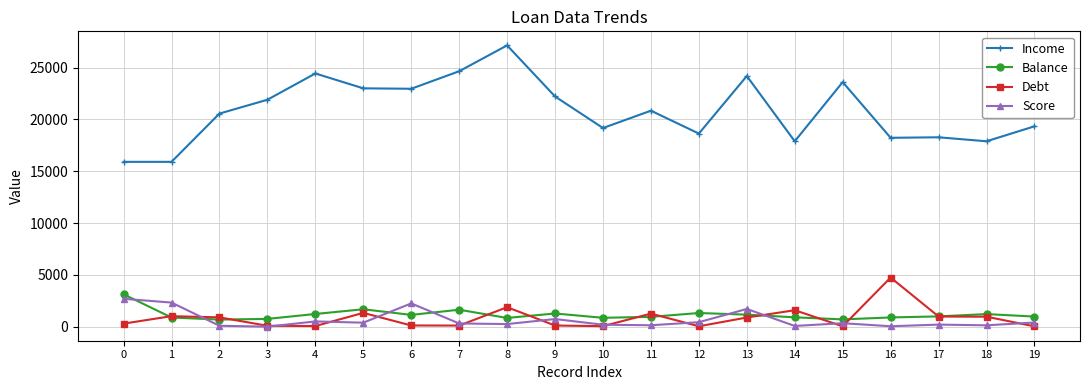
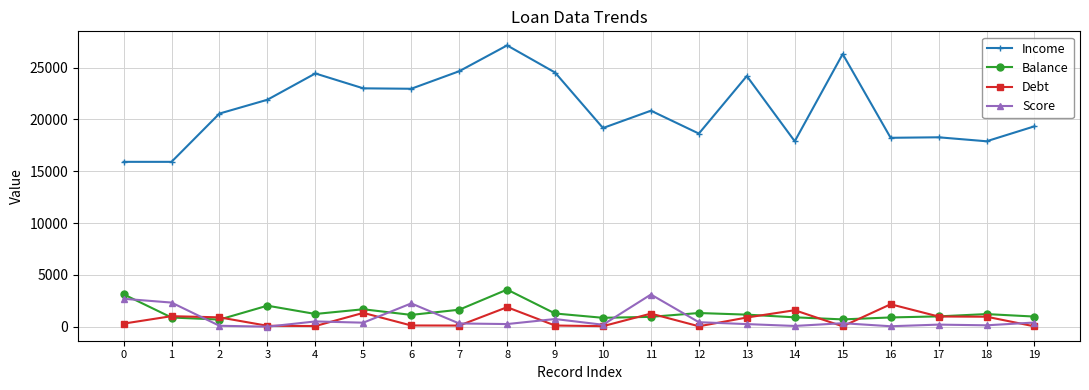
  {
    "Income": {
      "0": 15900,
      "1": 15900,
      "2": 20600,
      "3": 21900,
      "4": 24400,
      "5": 23000,
      "6": 23000,
      "7": 24600,
      "8": 27100,
-     "9": 22200,
+     "9": 24500,
      "10": 19200,
      "11": 20800,
      "12": 18600,
      "13": 24200,
      "14": 17900,
-     "15": 23600,
+     "15": 26300,
      "16": 18200,
      "17": 18300,
      "18": 17900,
      "19": 19300
    },
    "Balance": {
      "0": 3100,
-     "3": 700,
+     "3": 2000,
      "4": 1200,
      "5": 1700,
      "6": 1100,
      "7": 1600,
-     "8": 800,
+     "8": 3600,
      "9": 1300,
      "10": 900,
      "11": 900,
      "12": 1300,
      "13": 1200,
      "14": 900,
      "15": 700,
      "16": 900,
      "18": 1200,
      "19": 1000
    },
    "Debt": {
      "0": 300,
      "4": 100,
      "5": 1300,
      "6": 100,
      "8": 1900,
      "9": 100,
      "11": 1300,
      "12": 0,
      "13": 900,
      "14": 1600,
      "15": 0,
-     "16": 4700,
+     "16": 2200,
      "18": 1000,
      "19": 0
    },
    "Score": {
      "0": 2700,
      "1": 2300,
      "2": 100,
      "4": 500,
      "5": 400,
      "6": 2200,
      "8": 300,
      "9": 700,
-     "11": 100,
+     "11": 3100,
      "12": 400,
-     "13": 1700,
+     "13": 200,
      "14": 100,
      "15": 300,
      "16": 0,
      "17": 200,
      "18": 100,
      "19": 400
    }
  }
